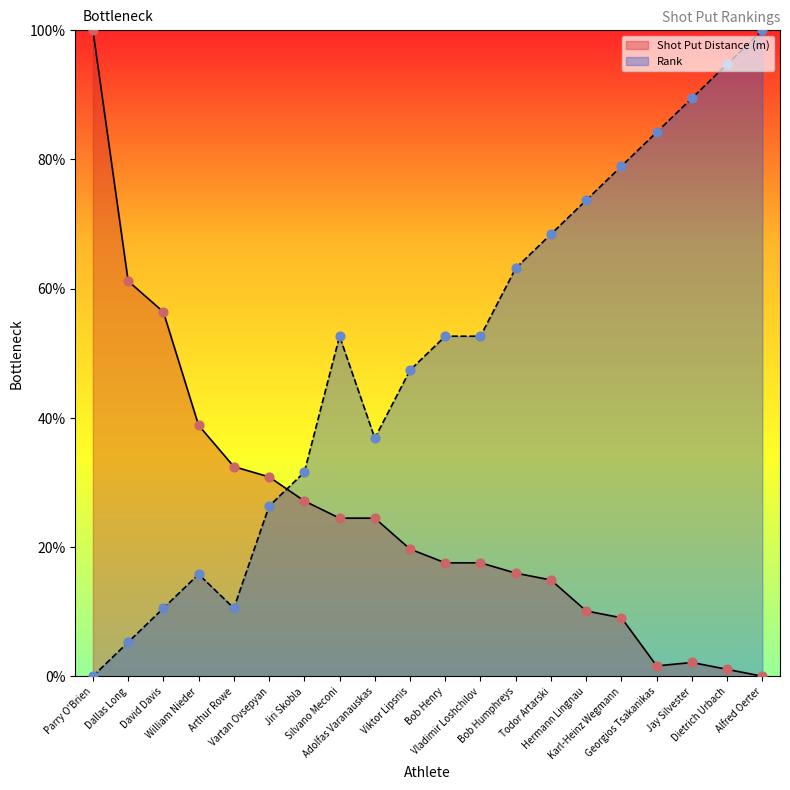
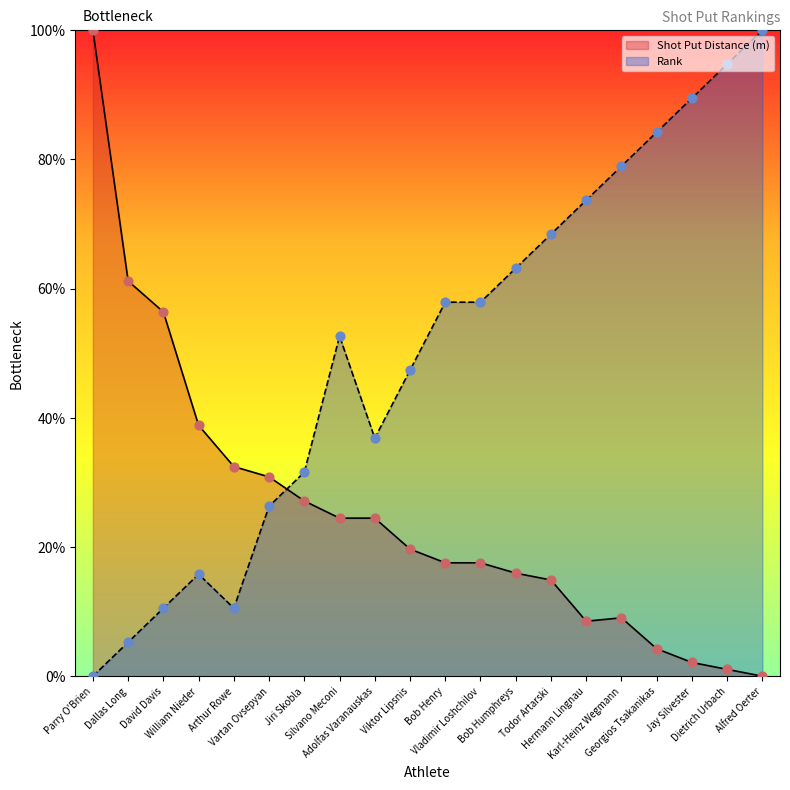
  {
    "Shot Put Distance (m)": {
      "Parry O'Brien": "100%",
      "Dallas Long": "61%",
      "David Davis": "56%",
      "William Nieder": "39%",
      "Arthur Rowe": "32%",
      "Vartan Ovsepyan": "31%",
      "Jiri Skobla": "27%",
      "Silvano Meconi": "24%",
      "Adolfas Varanauskas": "24%",
      "Viktor Lipsnis": "20%",
      "Bob Henry": "18%",
      "Vladimir Loshchilov": "18%",
      "Bob Humphreys": "16%",
      "Todor Artarski": "15%",
-     "Hermann Lingnau": "10%",
+     "Hermann Lingnau": "9%",
      "Karl-Heinz Wegmann": "9%",
-     "Georgios Tsakanikas": "2%",
+     "Georgios Tsakanikas": "4%",
      "Jay Silvester": "2%",
      "Dietrich Urbach": "1%",
      "Alfred Oerter": "0%"
    },
    "Rank": {
      "Parry O'Brien": "0%",
      "Dallas Long": "5%",
      "David Davis": "11%",
      "William Nieder": "16%",
      "Arthur Rowe": "11%",
      "Vartan Ovsepyan": "26%",
      "Jiri Skobla": "32%",
      "Silvano Meconi": "53%",
      "Adolfas Varanauskas": "37%",
      "Viktor Lipsnis": "47%",
-     "Bob Henry": "53%",
-     "Vladimir Loshchilov": "53%",
+     "Bob Henry": "58%",
+     "Vladimir Loshchilov": "58%",
      "Bob Humphreys": "63%",
      "Todor Artarski": "68%",
      "Hermann Lingnau": "74%",
      "Karl-Heinz Wegmann": "79%",
      "Georgios Tsakanikas": "84%",
      "Jay Silvester": "89%",
      "Alfred Oerter": "100%"
    }
  }
